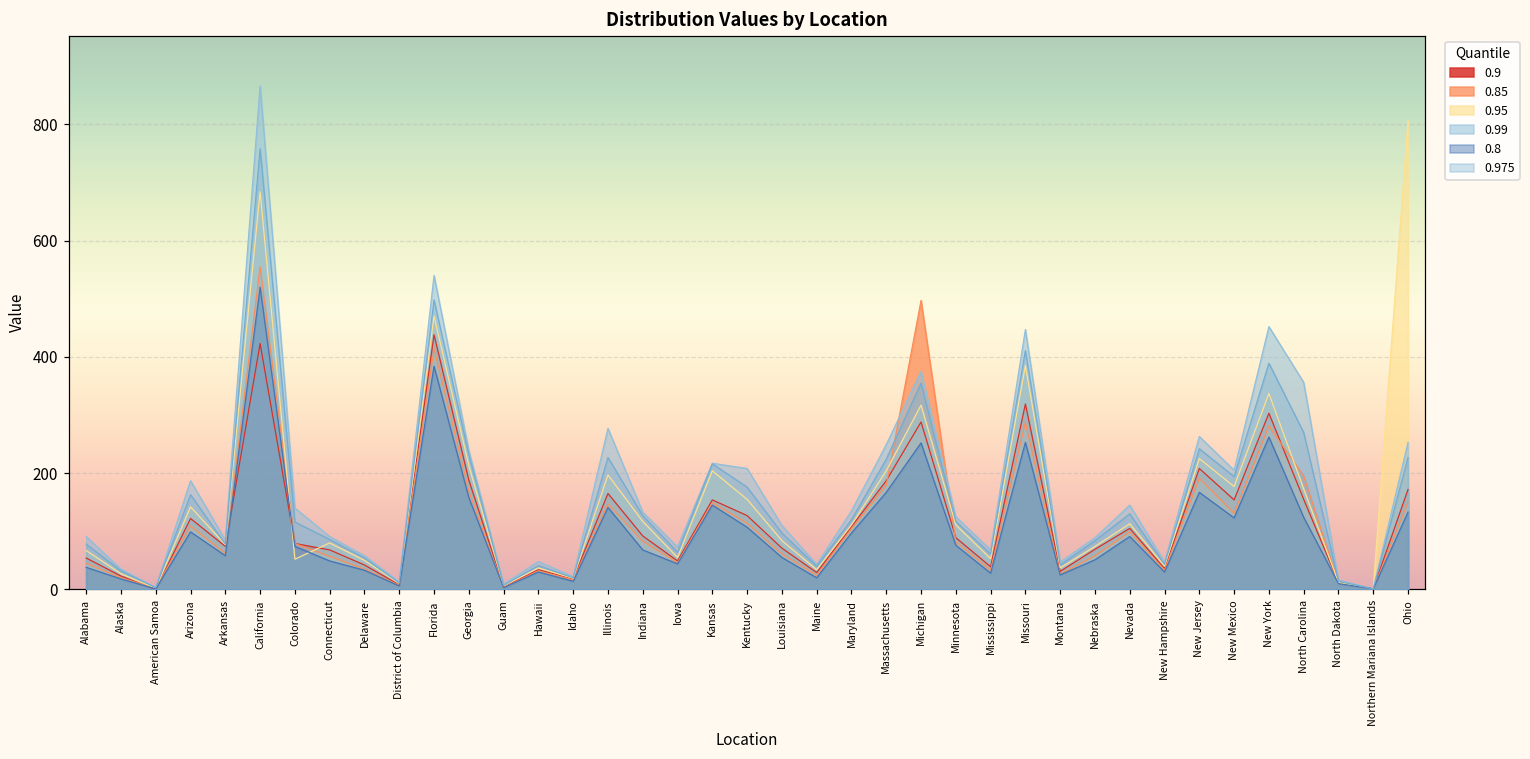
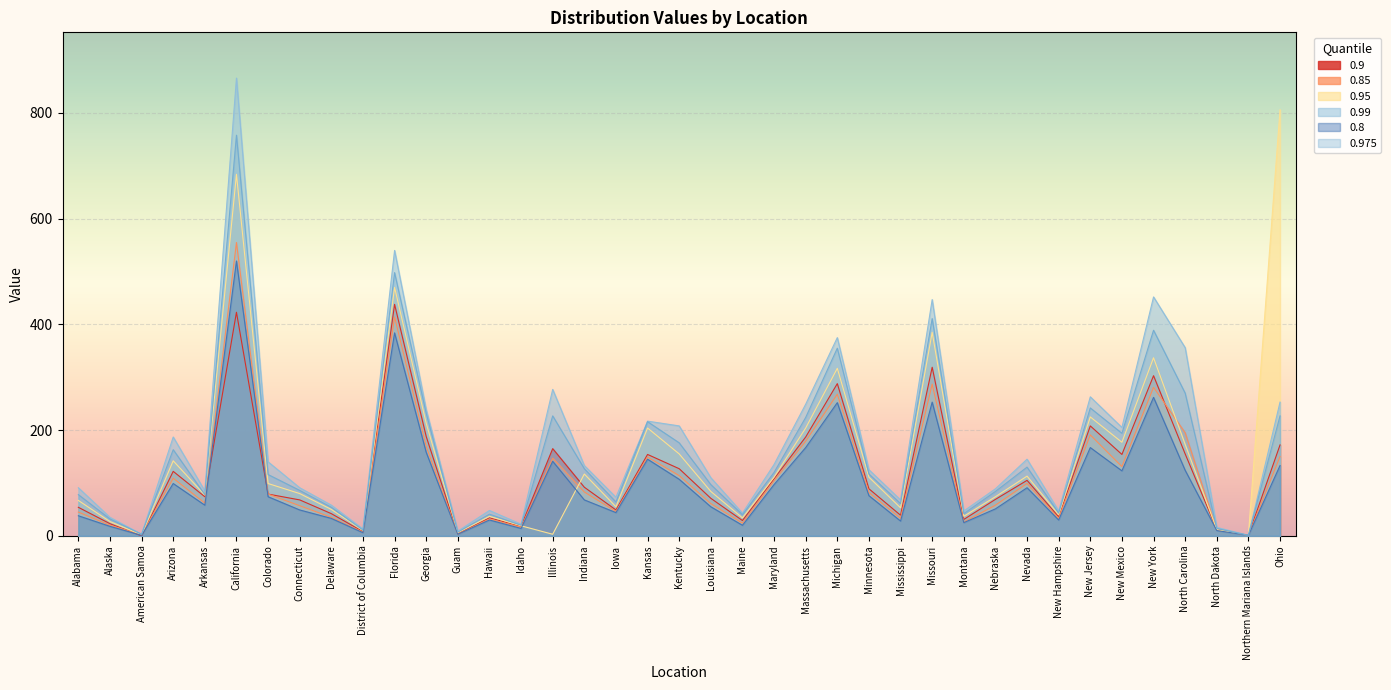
  {
    "0.9": {
      "Alabama": 50,
      "Arizona": 120,
      "California": 420,
      "Connecticut": 70,
      "Delaware": 40,
      "Florida": 440,
      "Georgia": 190,
      "Illinois": 170,
      "Indiana": 90,
      "Kansas": 150,
      "Kentucky": 130,
      "Louisiana": 70,
      "Maine": 30,
      "Massachusetts": 190,
      "Michigan": 290,
      "Minnesota": 90,
      "Mississippi": 40,
      "Missouri": 320,
      "Montana": 30,
      "Nebraska": 70,
      "Nevada": 110,
      "New Jersey": 210,
      "New Mexico": 150,
      "New York": 300,
      "North Carolina": 160,
      "Ohio": 170
    },
    "0.85": {
      "Alabama": 50,
      "Arizona": 110,
      "California": 560,
      "Connecticut": 60,
      "Florida": 410,
      "Georgia": 170,
      "Illinois": 150,
      "Indiana": 80,
      "Kentucky": 110,
      "Louisiana": 60,
      "Massachusetts": 180,
-     "Michigan": 500,
+     "Michigan": 270,
      "Minnesota": 80,
      "Mississippi": 30,
      "Missouri": 290,
      "Nebraska": 60,
      "Nevada": 100,
      "New Jersey": 190,
      "New Mexico": 130,
      "New York": 280,
      "North Carolina": 200,
      "Ohio": 150
    },
    "0.95": {
      "Alabama": 70,
      "Arizona": 140,
      "California": 680,
-     "Colorado": 50,
+     "Colorado": 100,
      "Connecticut": 80,
      "Florida": 470,
      "Georgia": 210,
-     "Illinois": 200,
+     "Illinois": 0,
      "Indiana": 120,
      "Iowa": 60,
      "Kansas": 200,
      "Kentucky": 160,
      "Louisiana": 80,
      "Maine": 30,
      "Massachusetts": 200,
      "Michigan": 320,
      "Minnesota": 110,
      "Mississippi": 50,
      "Missouri": 390,
      "Montana": 40,
      "Nebraska": 70,
      "Nevada": 110,
      "New Jersey": 230,
      "New Mexico": 180,
      "New York": 340,
      "North Carolina": 170,
      "Ohio": 810
    }
  }
